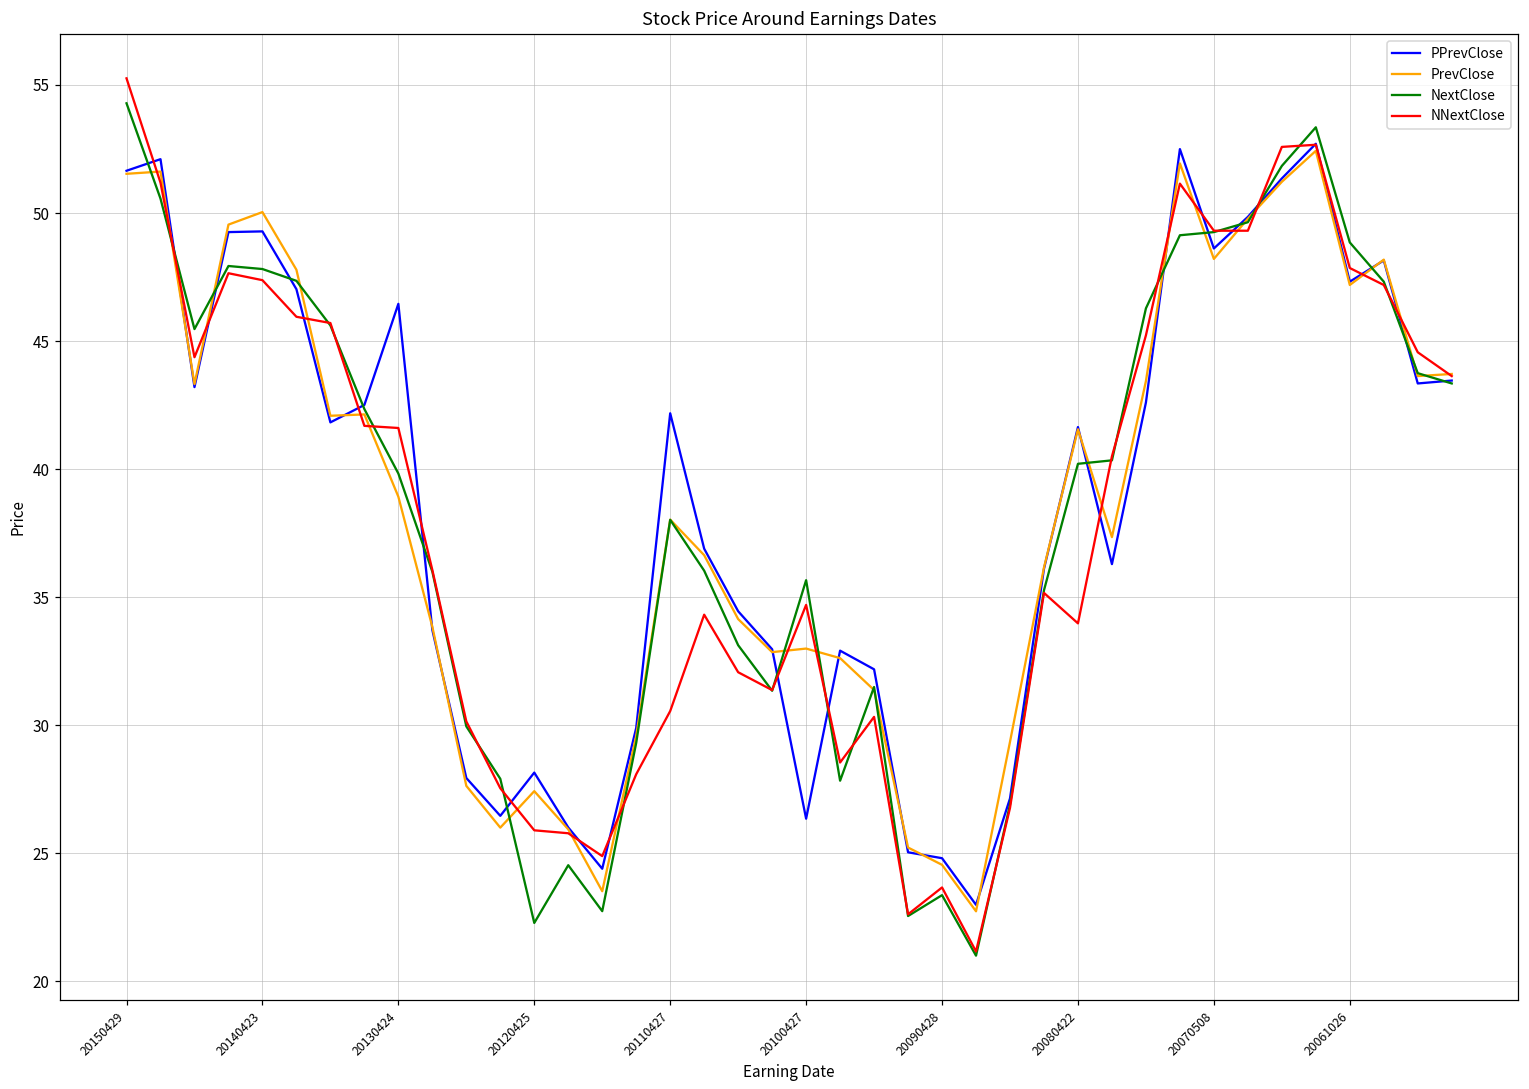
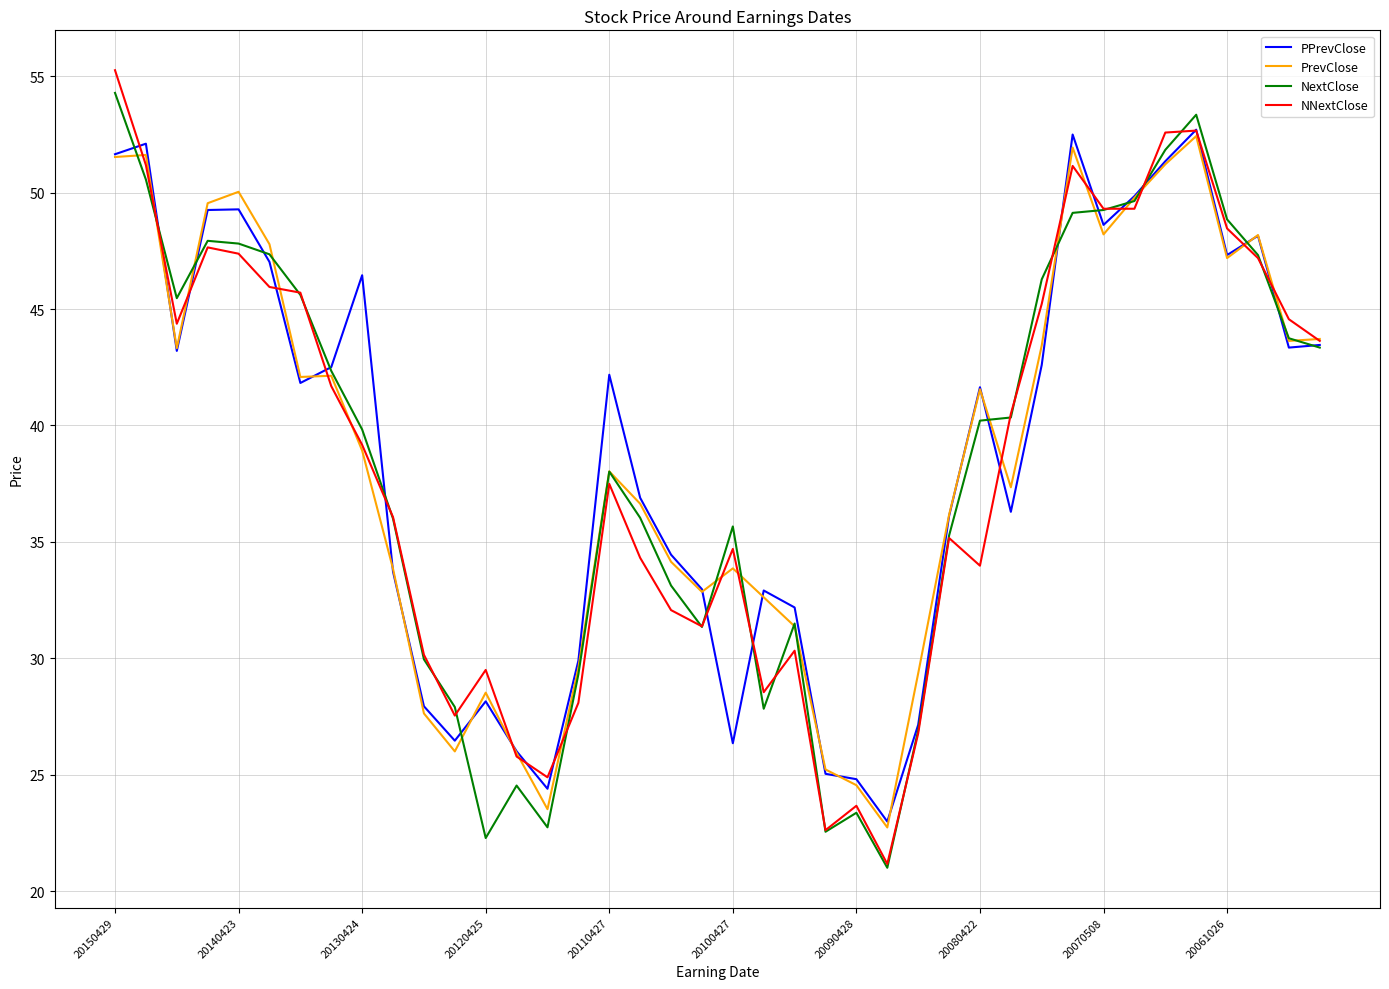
  {
    "PPrevClose": {
      "20150429": 51.6,
      "20140423": 49.3,
      "20130424": 46.5,
      "20120425": 28.2,
      "20110427": 42.2,
      "20100427": 26.4,
      "20090428": 24.8,
      "20070508": 48.6,
      "20061026": 47.3
    },
    "PrevClose": {
      "20150429": 51.5,
      "20140423": 50.0,
      "20130424": 38.9,
-     "20120425": 27.4,
-     "20100427": 33.0,
+     "20120425": 28.5,
+     "20100427": 33.9,
      "20090428": 24.6,
      "20070508": 48.2,
      "20061026": 47.2
    },
    "NextClose": {
      "20150429": 54.3,
      "20140423": 47.8,
      "20130424": 39.8,
      "20120425": 22.3,
      "20100427": 35.7,
      "20090428": 23.4,
      "20080422": 40.2,
      "20061026": 48.9
    },
    "NNextClose": {
      "20150429": 55.3,
      "20140423": 47.4,
-     "20130424": 41.6,
-     "20120425": 25.9,
-     "20110427": 30.6,
+     "20130424": 39.2,
+     "20120425": 29.5,
+     "20110427": 37.5,
      "20100427": 34.7,
      "20090428": 23.7,
      "20080422": 34.0,
-     "20061026": 47.9
+     "20061026": 48.5
    }
  }
